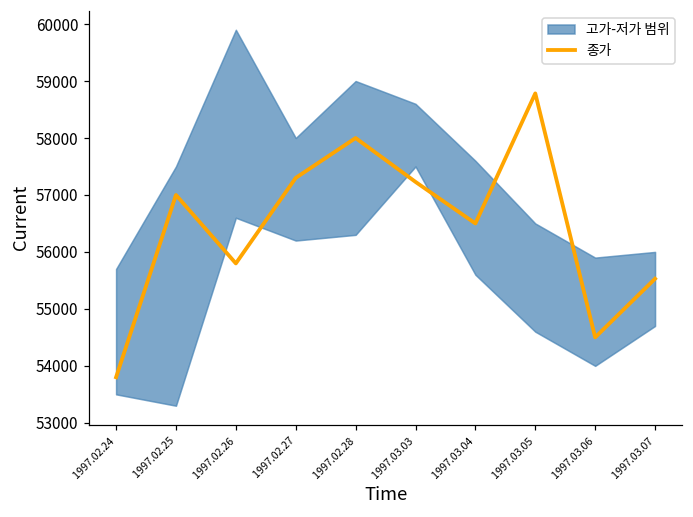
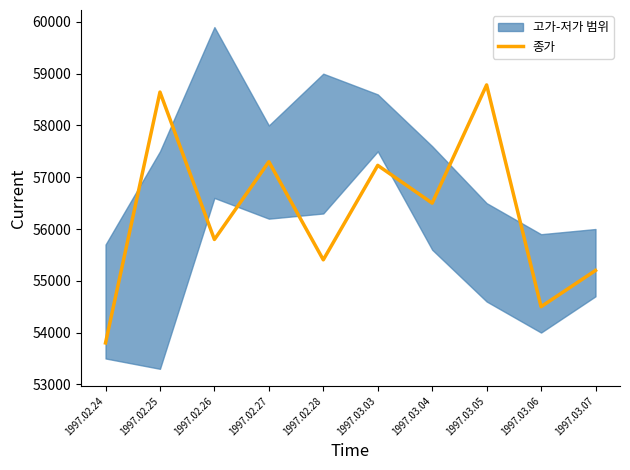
  {
    "종가": {
      "1997.02.24": 53800,
-     "1997.02.25": 57000,
+     "1997.02.25": 58600,
      "1997.02.26": 55800,
      "1997.02.27": 57300,
-     "1997.02.28": 58000,
+     "1997.02.28": 55400,
      "1997.03.03": 57200,
      "1997.03.04": 56500,
      "1997.03.05": 58800,
      "1997.03.06": 54500,
-     "1997.03.07": 55500
+     "1997.03.07": 55200
    }
  }
